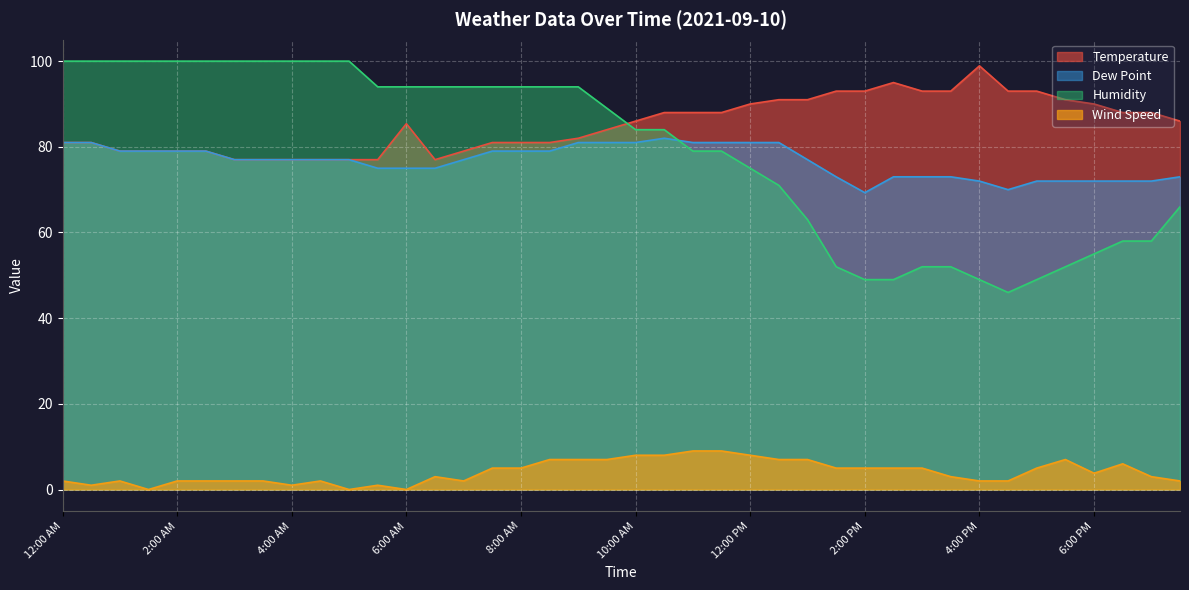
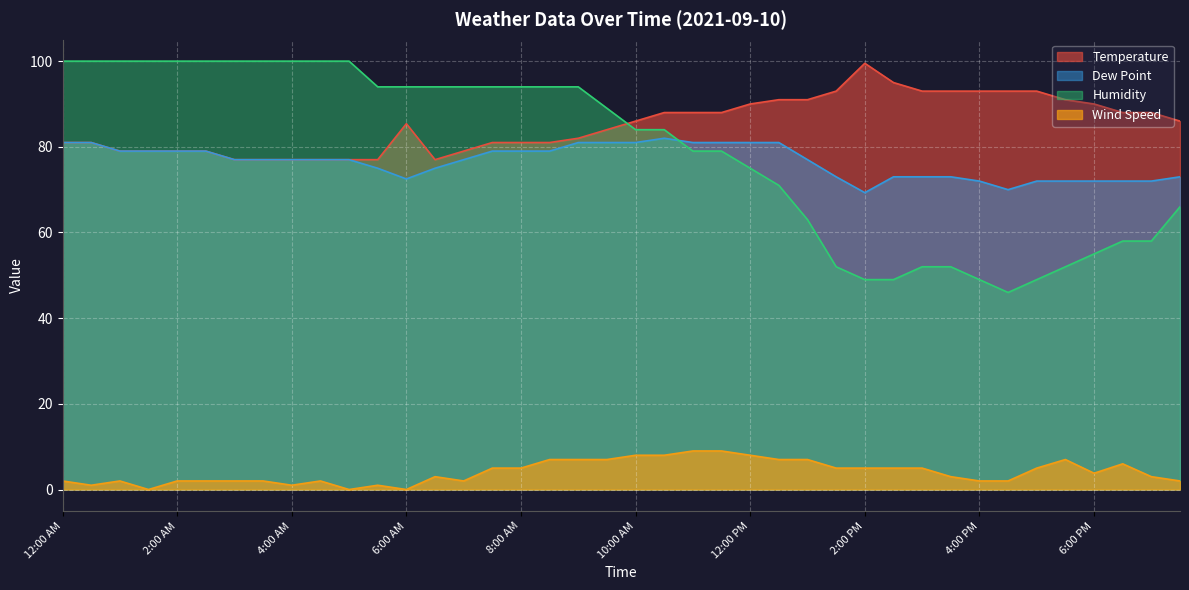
  {
    "Temperature": {
      "6:00 AM": 85,
      "8:00 AM": 81,
      "10:00 AM": 86,
      "12:00 PM": 90,
-     "2:00 PM": 93,
-     "4:00 PM": 99
+     "2:00 PM": 100,
+     "4:00 PM": 93
    },
    "Dew Point": {
-     "6:00 AM": 75,
+     "6:00 AM": 73,
      "8:00 AM": 79,
      "10:00 AM": 81,
      "12:00 PM": 81,
      "2:00 PM": 69,
      "4:00 PM": 72,
      "6:00 PM": 72
    },
    "Humidity": {
      "12:00 AM": 100,
      "2:00 AM": 100,
      "4:00 AM": 100,
      "6:00 AM": 94,
      "8:00 AM": 94,
      "10:00 AM": 84,
      "12:00 PM": 75,
      "2:00 PM": 49,
      "4:00 PM": 49,
      "6:00 PM": 55
    },
    "Wind Speed": {
      "12:00 AM": 2,
      "2:00 AM": 2,
      "4:00 AM": 1,
      "6:00 AM": 0,
      "8:00 AM": 5,
      "10:00 AM": 8,
      "12:00 PM": 8,
      "2:00 PM": 5,
      "4:00 PM": 2,
      "6:00 PM": 4
    }
  }
